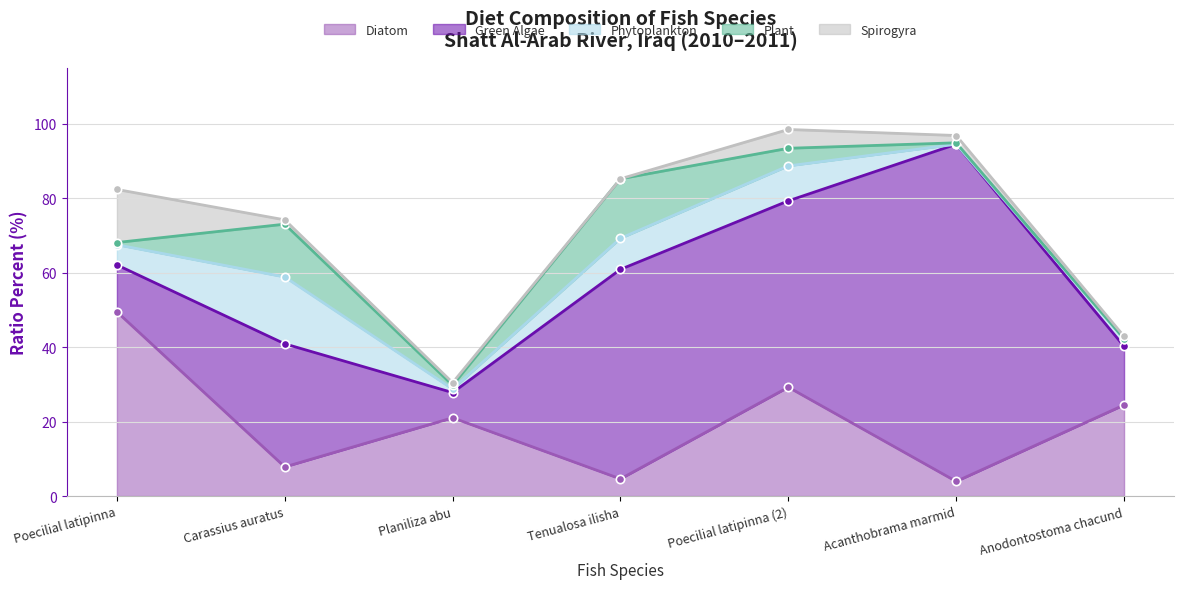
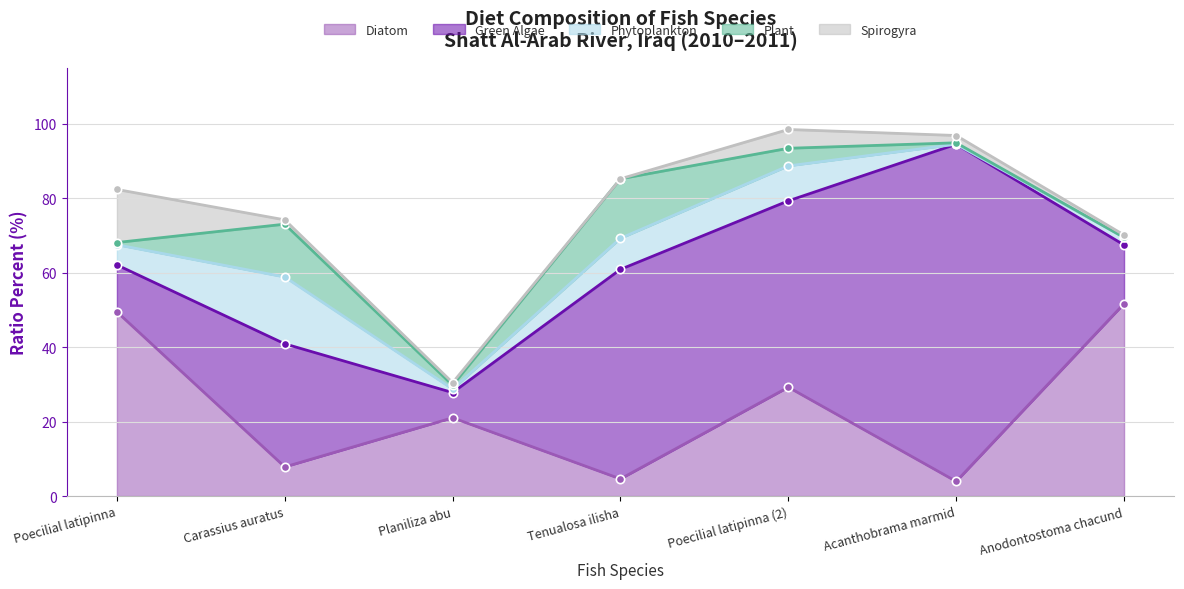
  {
    "Diatom": {
      "Poecilial latipinna": 49,
      "Carassius auratus": 8,
      "Planiliza abu": 21,
      "Tenualosa ilisha": 5,
      "Poecilial latipinna (2)": 29,
      "Acanthobrama marmid": 4,
-     "Anodontostoma chacund": 24
+     "Anodontostoma chacund": 52
    },
    "Green Algae": {
      "Poecilial latipinna": 13,
      "Carassius auratus": 33,
      "Planiliza abu": 7,
      "Tenualosa ilisha": 56,
      "Poecilial latipinna (2)": 50,
      "Anodontostoma chacund": 16
    },
    "Plant": {
      "Carassius auratus": 14,
      "Planiliza abu": 1,
      "Poecilial latipinna (2)": 5
    }
  }
